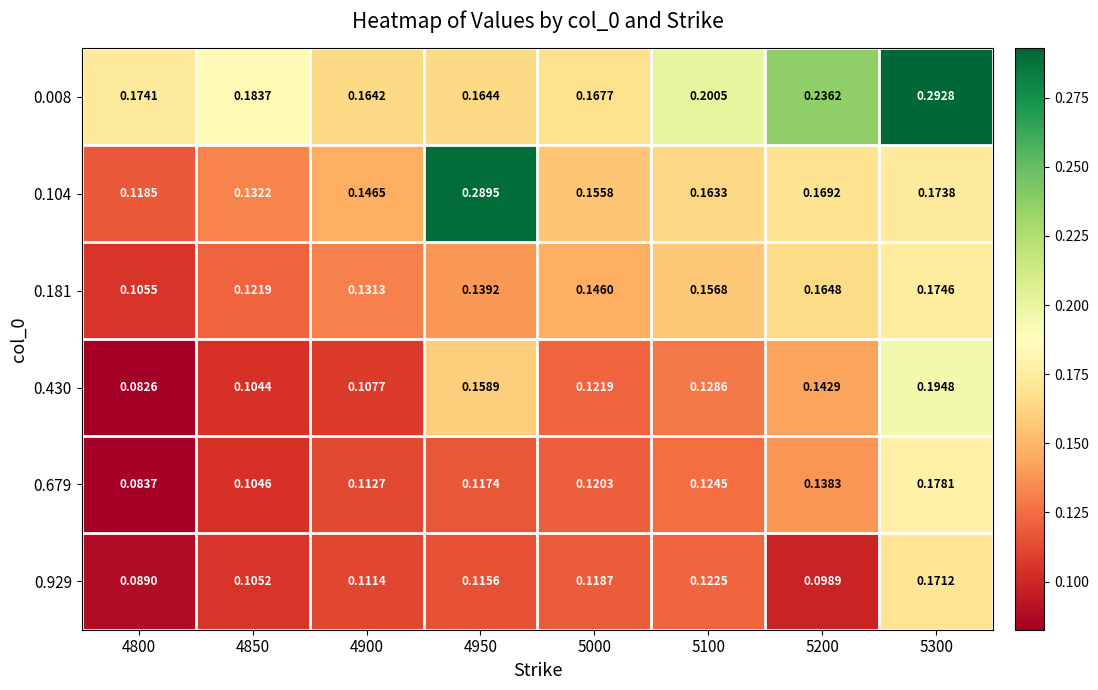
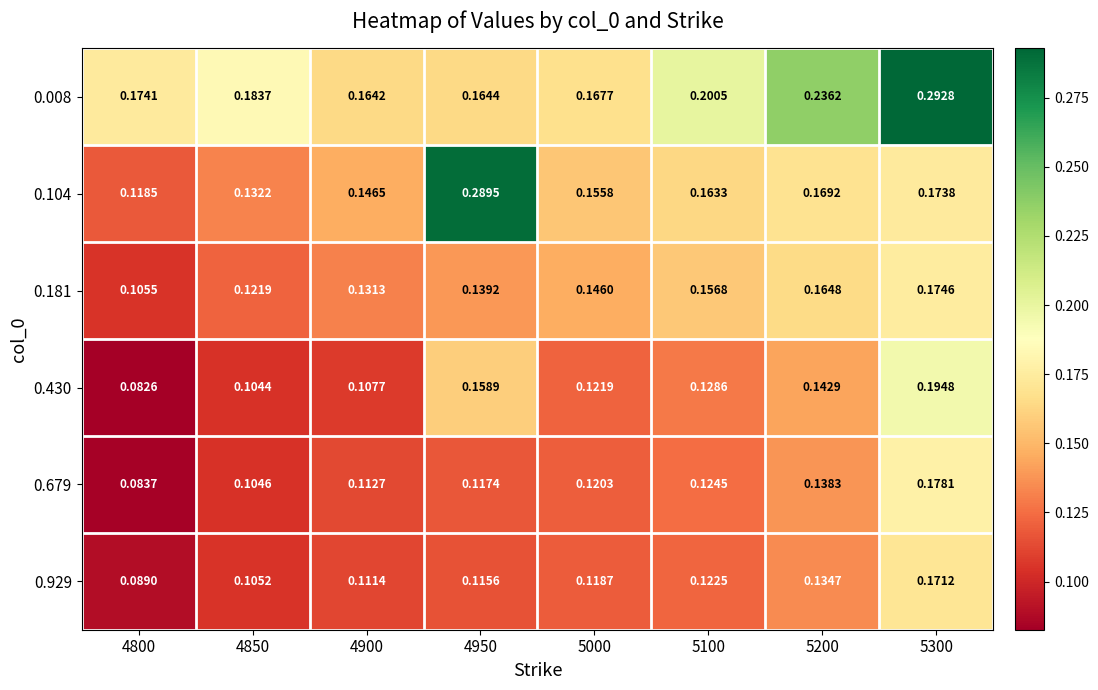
  {
    "0.008": {
      "4800": 0.1741,
      "4850": 0.1837,
      "4900": 0.1642,
      "4950": 0.1644,
      "5000": 0.1677,
      "5100": 0.2005,
      "5200": 0.2362,
      "5300": 0.2928
    },
    "0.104": {
      "4800": 0.1185,
      "4850": 0.1322,
      "4900": 0.1465,
      "4950": 0.2895,
      "5000": 0.1558,
      "5100": 0.1633,
      "5200": 0.1692,
      "5300": 0.1738
    },
    "0.181": {
      "4800": 0.1055,
      "4850": 0.1219,
      "4900": 0.1313,
      "4950": 0.1392,
      "5000": 0.1460,
      "5100": 0.1568,
      "5200": 0.1648,
      "5300": 0.1746
    },
    "0.430": {
      "4800": 0.0826,
      "4850": 0.1044,
      "4900": 0.1077,
      "4950": 0.1589,
      "5000": 0.1219,
      "5100": 0.1286,
      "5200": 0.1429,
      "5300": 0.1948
    },
    "0.679": {
      "4800": 0.0837,
      "4850": 0.1046,
      "4900": 0.1127,
      "4950": 0.1174,
      "5000": 0.1203,
      "5100": 0.1245,
      "5200": 0.1383,
      "5300": 0.1781
    },
    "0.929": {
      "4800": 0.0890,
      "4850": 0.1052,
      "4900": 0.1114,
      "4950": 0.1156,
      "5000": 0.1187,
      "5100": 0.1225,
-     "5200": 0.0989,
+     "5200": 0.1347,
      "5300": 0.1712
    }
  }
